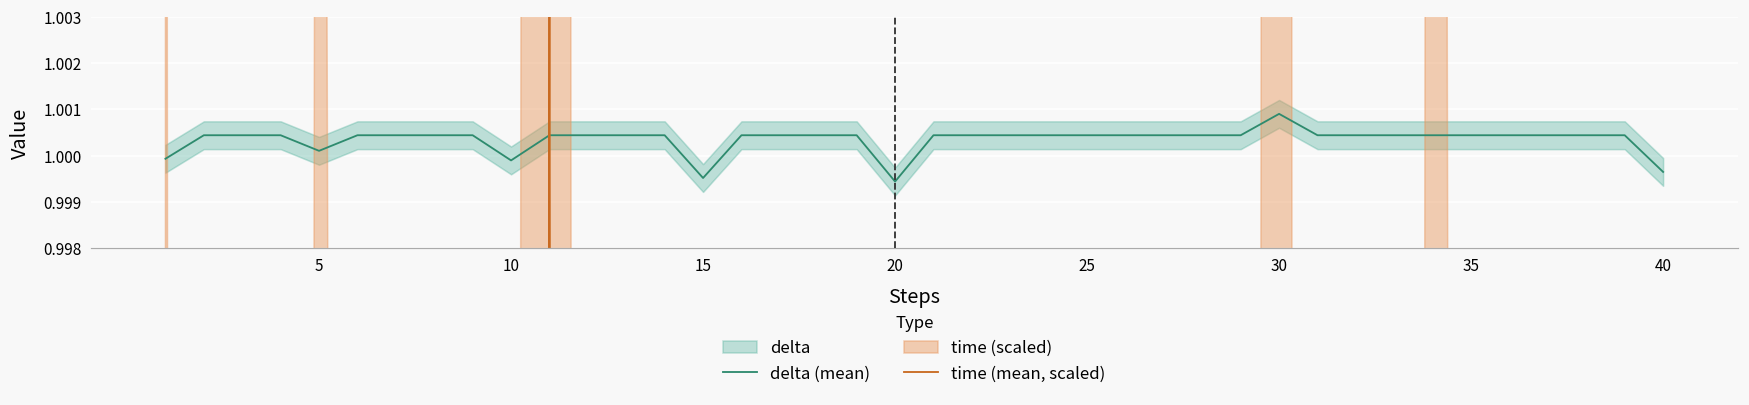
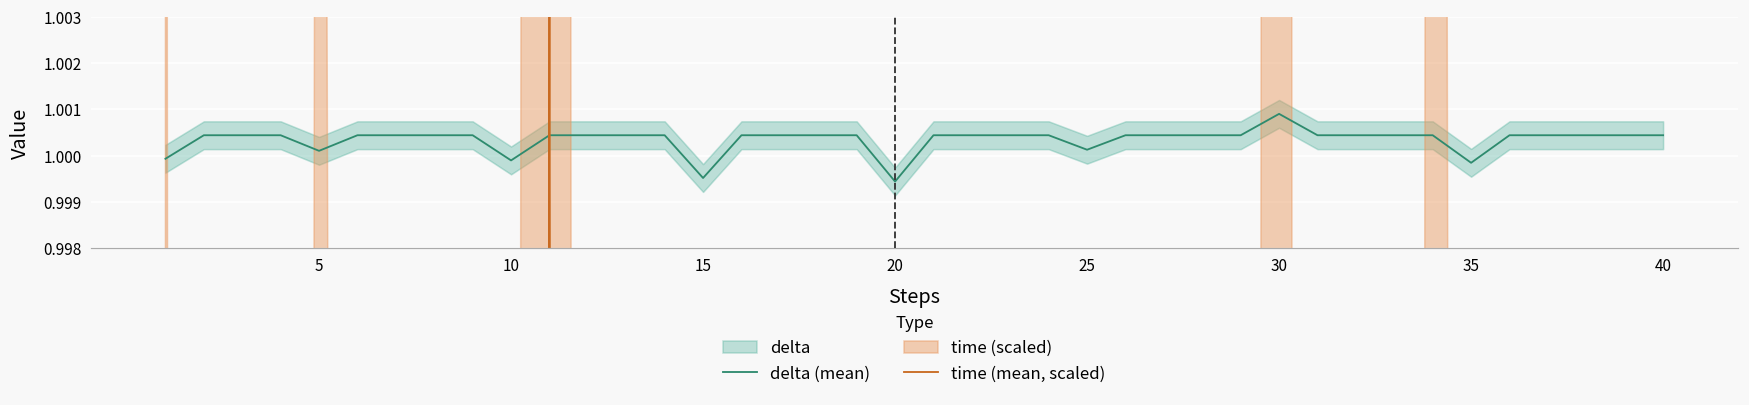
  {
    "delta (mean)": {
      "5": 1.0001,
      "10": 0.9999,
      "15": 0.9995,
      "20": 0.9994,
-     "25": 1.0004,
+     "25": 1.0001,
      "30": 1.0009,
-     "35": 1.0004,
-     "40": 0.9996
+     "35": 0.9998,
+     "40": 1.0004
    }
  }
